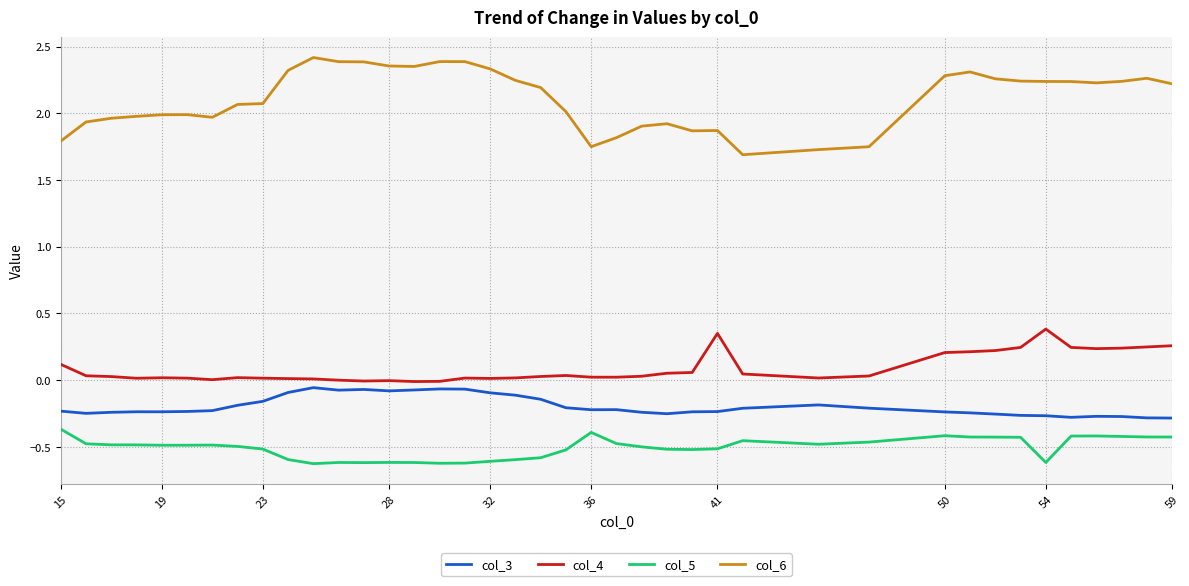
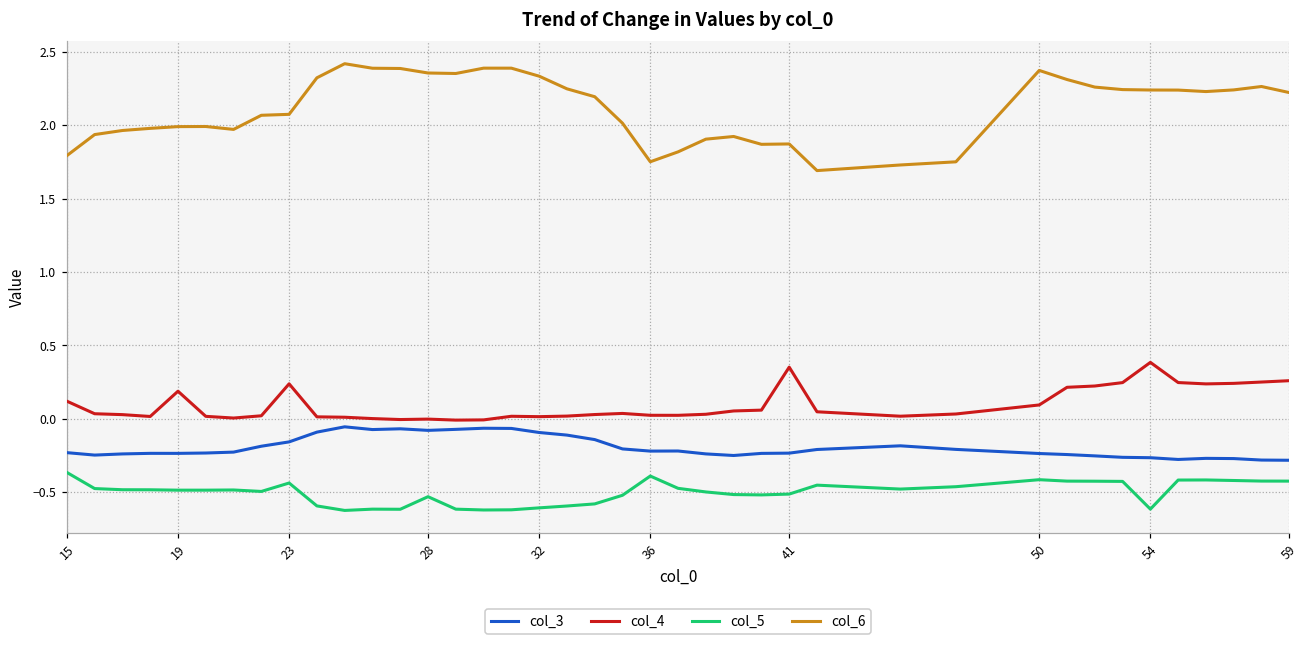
  {
    "col_3": {
      "15": -0.23,
      "19": -0.24,
      "23": -0.16,
      "28": -0.08,
      "32": -0.09,
      "36": -0.22,
      "41": -0.24,
      "50": -0.24,
      "54": -0.27,
      "59": -0.28
    },
    "col_4": {
      "15": 0.12,
-     "19": 0.02,
-     "23": 0.02,
+     "19": 0.19,
+     "23": 0.24,
      "28": 0.00,
      "32": 0.01,
      "36": 0.02,
      "41": 0.35,
-     "50": 0.21,
+     "50": 0.09,
      "54": 0.38,
      "59": 0.26
    },
    "col_5": {
      "15": -0.37,
      "19": -0.49,
-     "23": -0.52,
-     "28": -0.62,
+     "23": -0.44,
+     "28": -0.53,
      "32": -0.61,
      "36": -0.39,
      "41": -0.51,
      "50": -0.42,
      "54": -0.62,
      "59": -0.43
    },
    "col_6": {
      "15": 1.79,
      "19": 1.99,
      "23": 2.07,
      "28": 2.36,
      "32": 2.33,
      "36": 1.75,
      "41": 1.87,
-     "50": 2.28,
+     "50": 2.37,
      "54": 2.24,
      "59": 2.22
    }
  }
